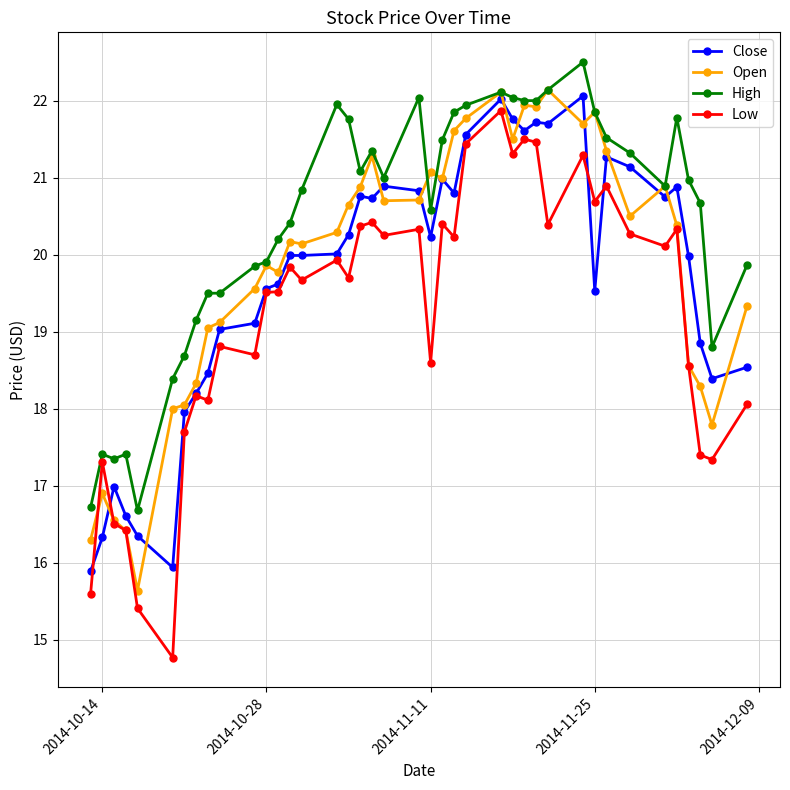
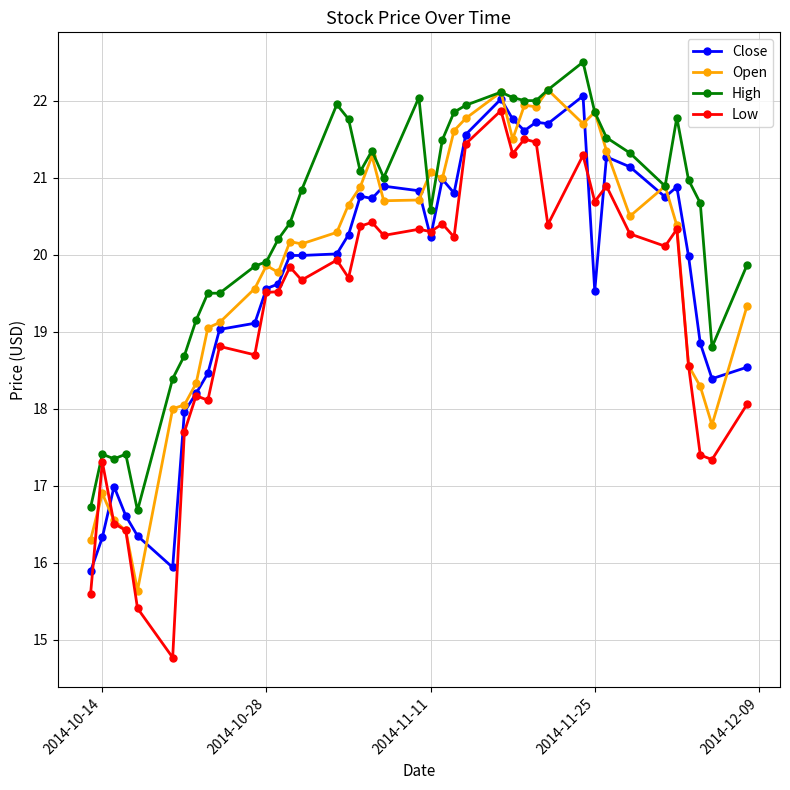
  {
    "Close": {
      "2014-10-14": 16.3,
      "2014-10-28": 19.6,
      "2014-11-11": 20.2,
      "2014-11-25": 19.5
    },
    "Open": {
      "2014-10-14": 16.9,
      "2014-10-28": 19.9,
      "2014-11-11": 21.1
    },
    "High": {
      "2014-10-14": 17.4,
      "2014-10-28": 19.9,
      "2014-11-11": 20.6
    },
    "Low": {
      "2014-10-14": 17.3,
      "2014-10-28": 19.5,
-     "2014-11-11": 18.6,
+     "2014-11-11": 20.3,
      "2014-11-25": 20.7
    }
  }
